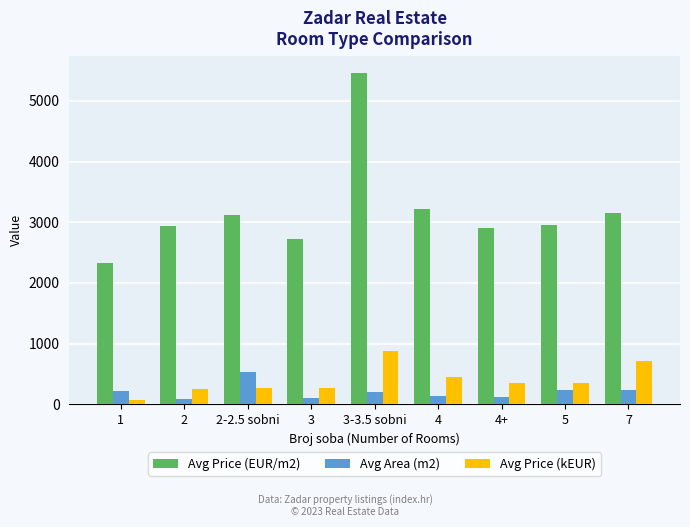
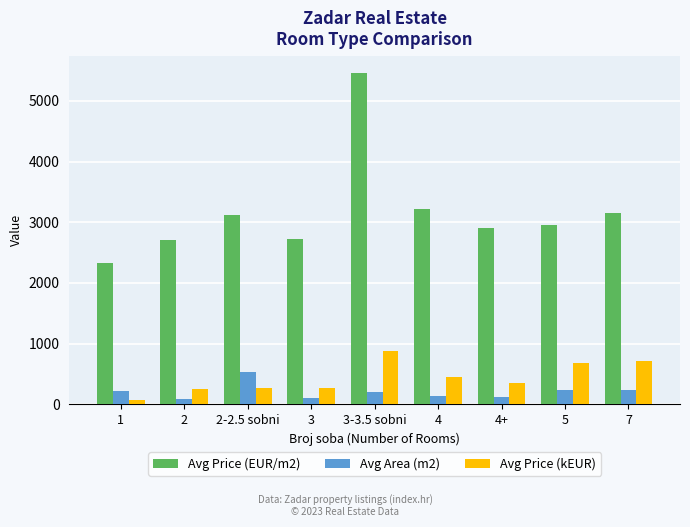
  {
    "Avg Price (EUR/m2)": {
      "1": 2300,
-     "2": 2900,
+     "2": 2700,
      "2-2.5 sobni": 3100,
      "3": 2700,
      "3-3.5 sobni": 5500,
      "4": 3200,
      "4+": 2900,
      "5": 3000,
      "7": 3200
    },
    "Avg Area (m2)": {
      "1": 200,
      "2": 100,
      "2-2.5 sobni": 500,
      "3": 100,
      "3-3.5 sobni": 200,
      "4": 100,
      "4+": 100,
      "5": 200,
      "7": 200
    },
    "Avg Price (kEUR)": {
      "1": 100,
      "2": 300,
      "2-2.5 sobni": 300,
      "3": 300,
      "3-3.5 sobni": 900,
      "4": 400,
      "4+": 400,
-     "5": 300,
+     "5": 700,
      "7": 700
    }
  }
